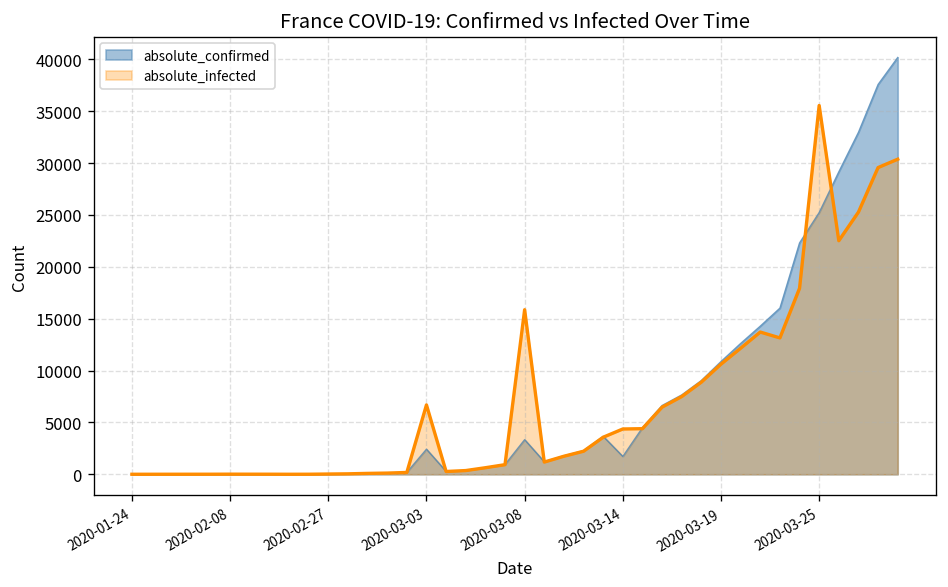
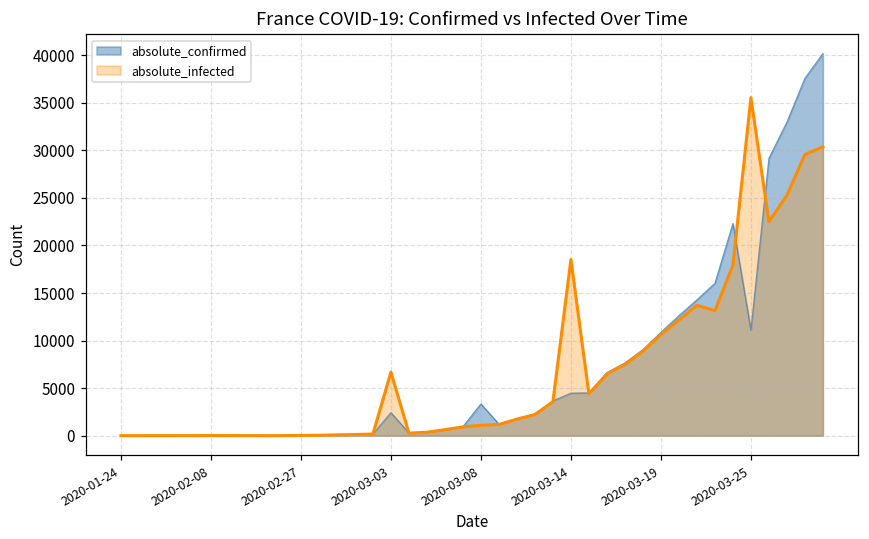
  {
    "absolute_confirmed": {
      "2020-03-03": 2000,
      "2020-03-08": 3000,
-     "2020-03-14": 2000,
-     "2020-03-25": 25000
+     "2020-03-14": 4000,
+     "2020-03-25": 11000
    },
    "absolute_infected": {
      "2020-03-03": 7000,
-     "2020-03-08": 16000,
-     "2020-03-14": 4000,
+     "2020-03-08": 1000,
+     "2020-03-14": 19000,
      "2020-03-25": 36000
    }
  }
